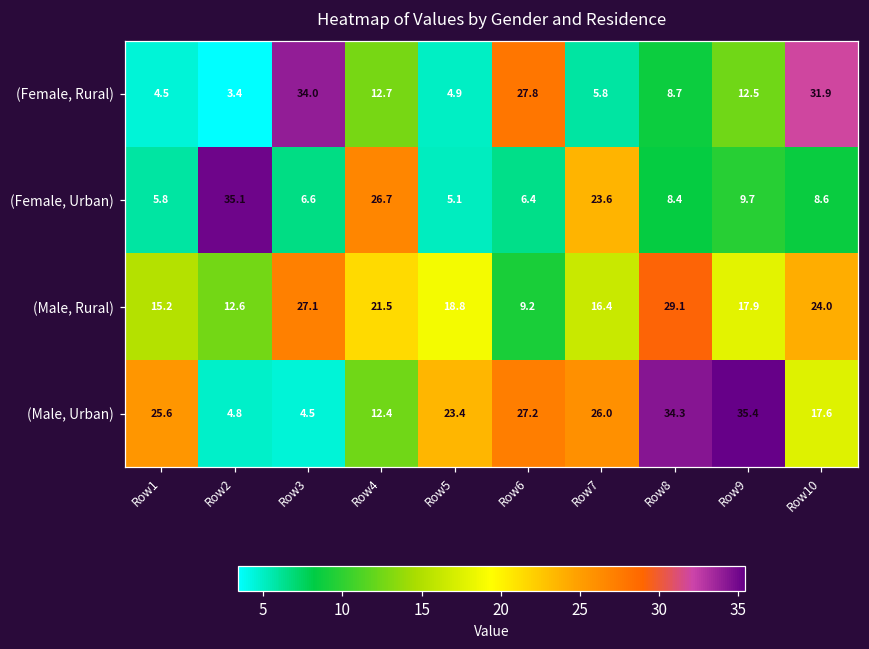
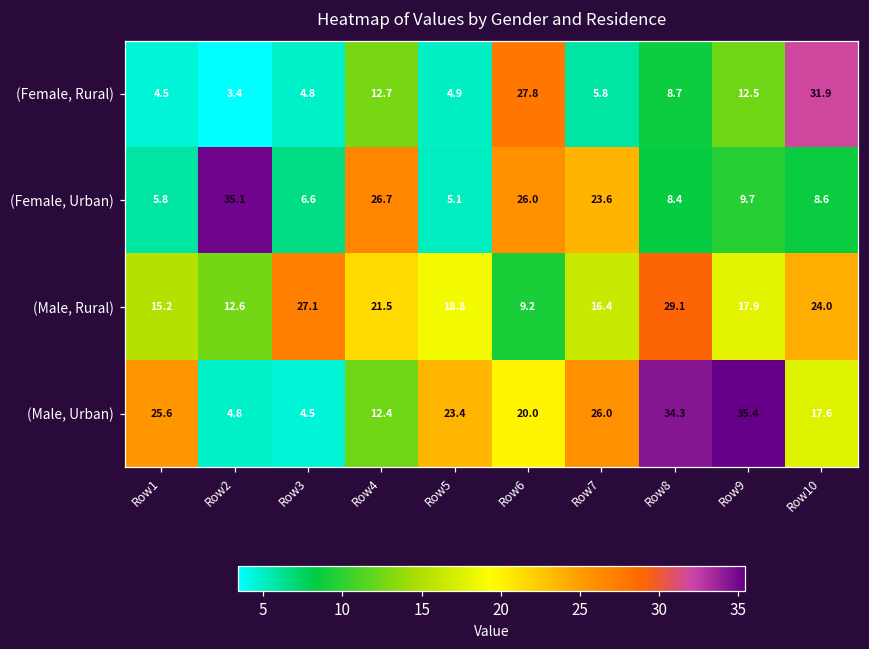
  {
    "(Female, Rural)": {
      "Row1": 4.5,
      "Row2": 3.4,
-     "Row3": 34.0,
+     "Row3": 4.8,
      "Row4": 12.7,
      "Row5": 4.9,
      "Row6": 27.8,
      "Row7": 5.8,
      "Row8": 8.7,
      "Row9": 12.5,
      "Row10": 31.9
    },
    "(Female, Urban)": {
      "Row1": 5.8,
      "Row2": 35.1,
      "Row3": 6.6,
      "Row4": 26.7,
      "Row5": 5.1,
-     "Row6": 6.4,
+     "Row6": 26.0,
      "Row7": 23.6,
      "Row8": 8.4,
      "Row9": 9.7,
      "Row10": 8.6
    },
    "(Male, Rural)": {
      "Row1": 15.2,
      "Row2": 12.6,
      "Row3": 27.1,
      "Row4": 21.5,
      "Row5": 18.8,
      "Row6": 9.2,
      "Row7": 16.4,
      "Row8": 29.1,
      "Row9": 17.9,
      "Row10": 24.0
    },
    "(Male, Urban)": {
      "Row1": 25.6,
      "Row2": 4.8,
      "Row3": 4.5,
      "Row4": 12.4,
      "Row5": 23.4,
-     "Row6": 27.2,
+     "Row6": 20.0,
      "Row7": 26.0,
      "Row8": 34.3,
      "Row9": 35.4,
      "Row10": 17.6
    }
  }
